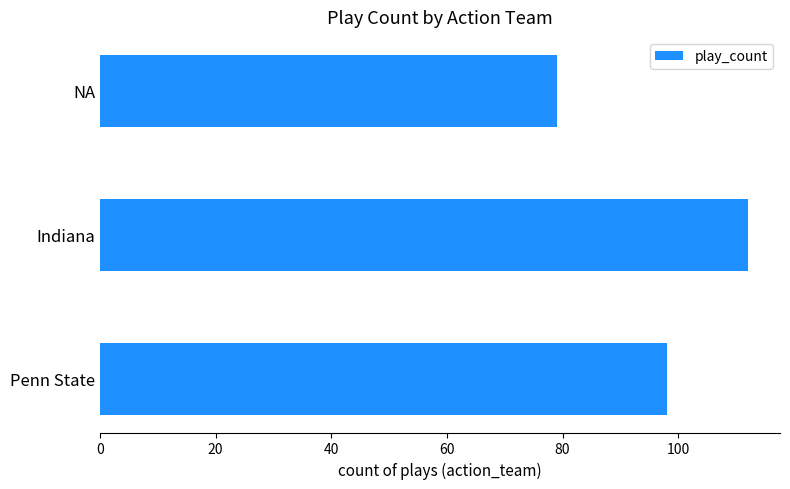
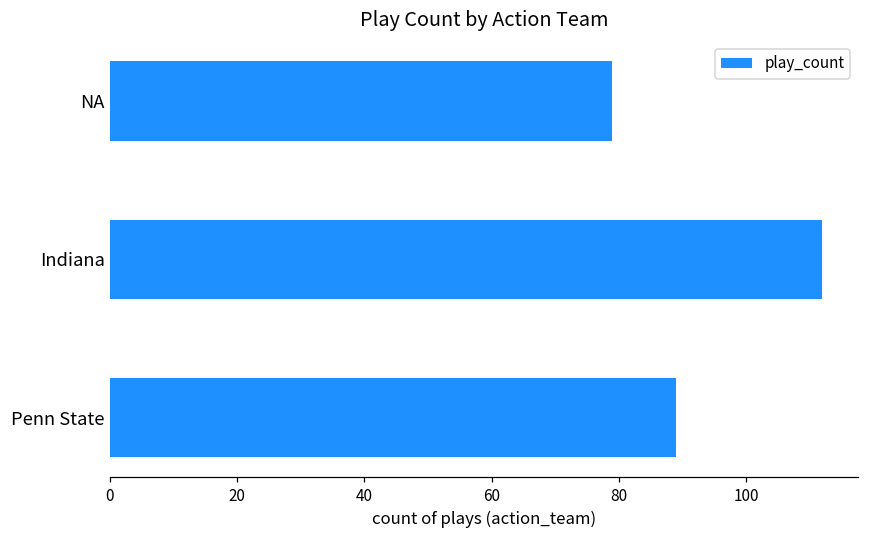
  {
    "NA": 79,
    "Indiana": 112,
-   "Penn State": 98
+   "Penn State": 89
  }
